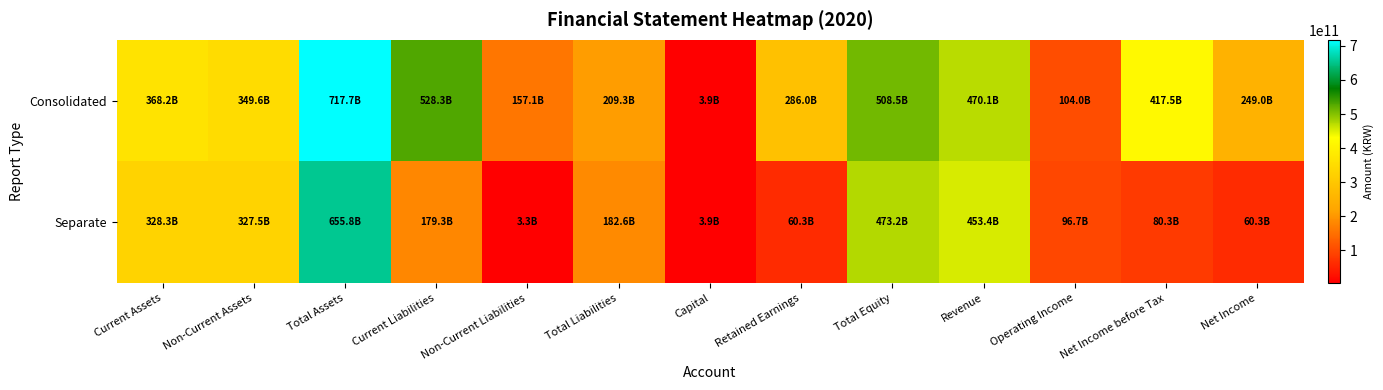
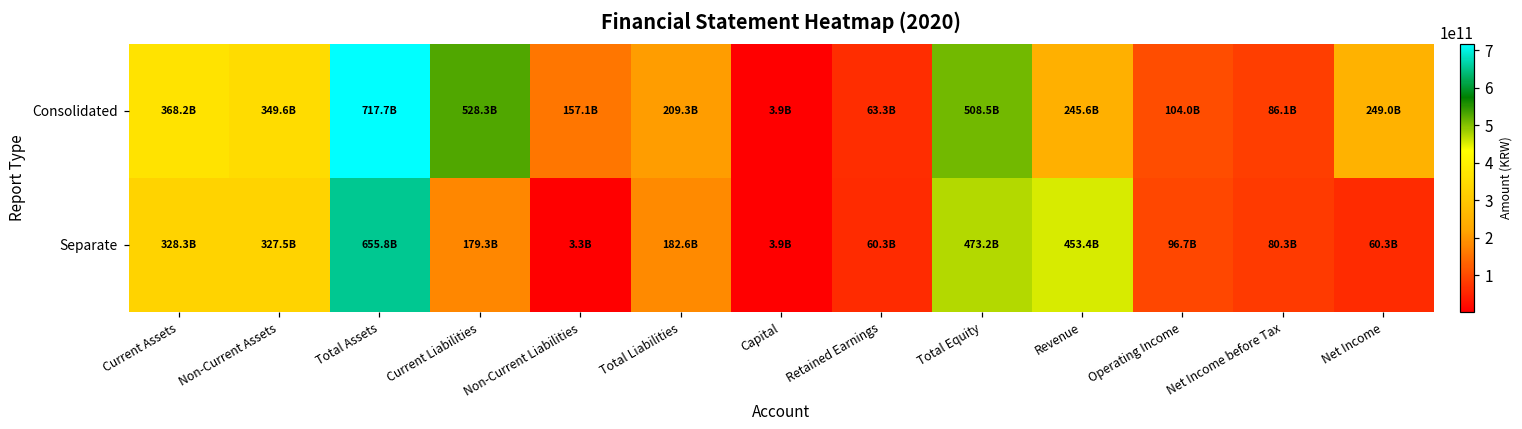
  {
    "Consolidated": {
      "Current Assets": "368.2B",
      "Non-Current Assets": "349.6B",
      "Total Assets": "717.7B",
      "Current Liabilities": "528.3B",
      "Non-Current Liabilities": "157.1B",
      "Total Liabilities": "209.3B",
      "Capital": "3.9B",
-     "Retained Earnings": "286.0B",
+     "Retained Earnings": "63.3B",
      "Total Equity": "508.5B",
-     "Revenue": "470.1B",
+     "Revenue": "245.6B",
      "Operating Income": "104.0B",
-     "Net Income before Tax": "417.5B",
+     "Net Income before Tax": "86.1B",
      "Net Income": "249.0B"
    },
    "Separate": {
      "Current Assets": "328.3B",
      "Non-Current Assets": "327.5B",
      "Total Assets": "655.8B",
      "Current Liabilities": "179.3B",
      "Non-Current Liabilities": "3.3B",
      "Total Liabilities": "182.6B",
      "Capital": "3.9B",
      "Retained Earnings": "60.3B",
      "Total Equity": "473.2B",
      "Revenue": "453.4B",
      "Operating Income": "96.7B",
      "Net Income before Tax": "80.3B",
      "Net Income": "60.3B"
    }
  }
